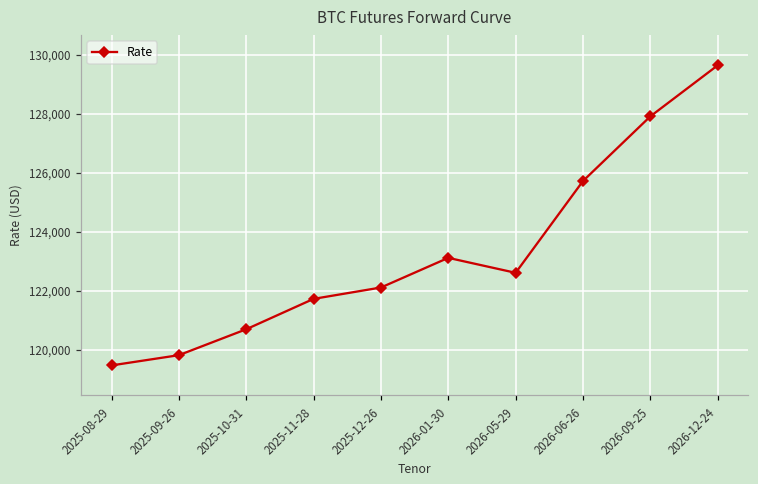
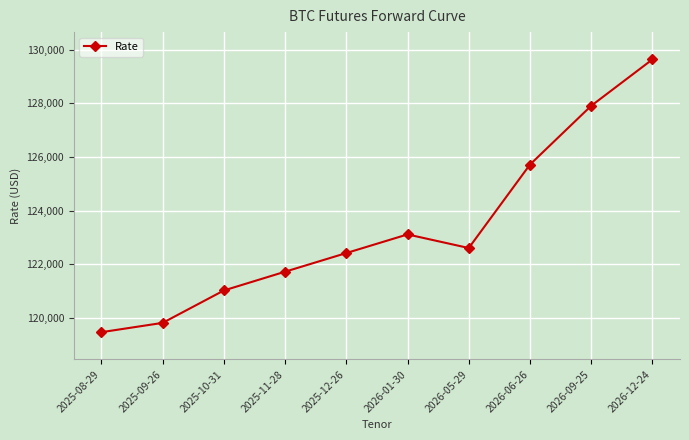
  {
    "2025-08-29": "119,500",
    "2025-09-26": "119,800",
-   "2025-10-31": "120,700",
+   "2025-10-31": "121,000",
    "2025-11-28": "121,700",
-   "2025-12-26": "122,100",
+   "2025-12-26": "122,400",
    "2026-01-30": "123,100",
    "2026-05-29": "122,600",
    "2026-06-26": "125,700",
    "2026-09-25": "127,900",
    "2026-12-24": "129,600"
  }
